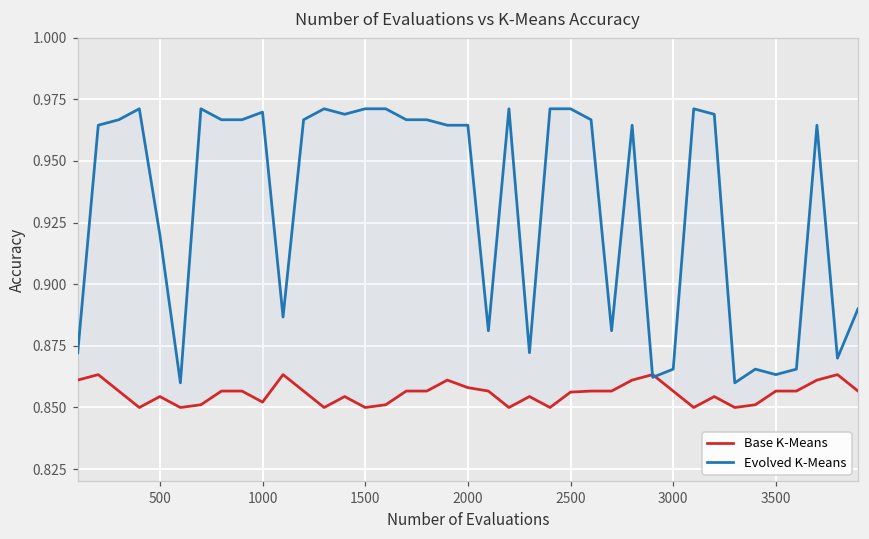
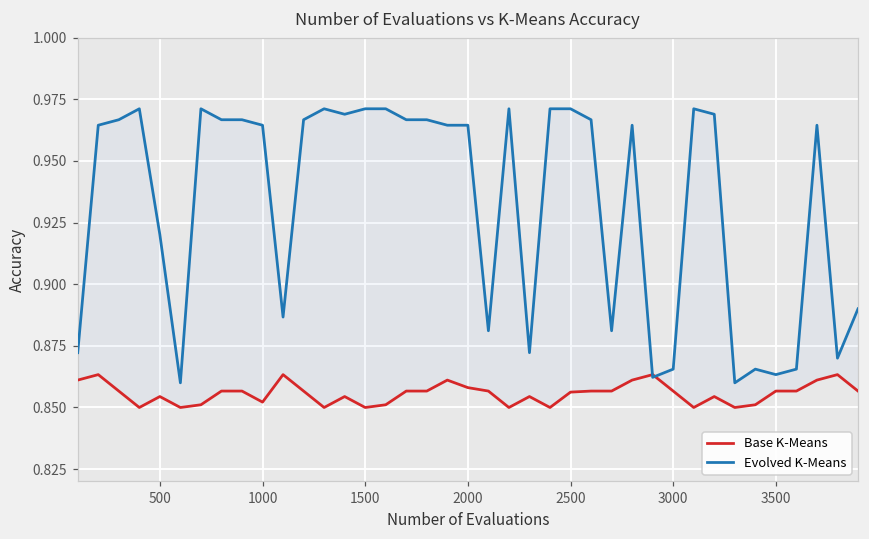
  {
    "Base K-Means": {
      "500": 0.854,
      "1000": 0.852,
      "1500": 0.850,
      "2000": 0.858,
      "2500": 0.856,
      "3000": 0.857,
      "3500": 0.857
    },
    "Evolved K-Means": {
-     "1000": 0.970
+     "1000": 0.964
    }
  }
